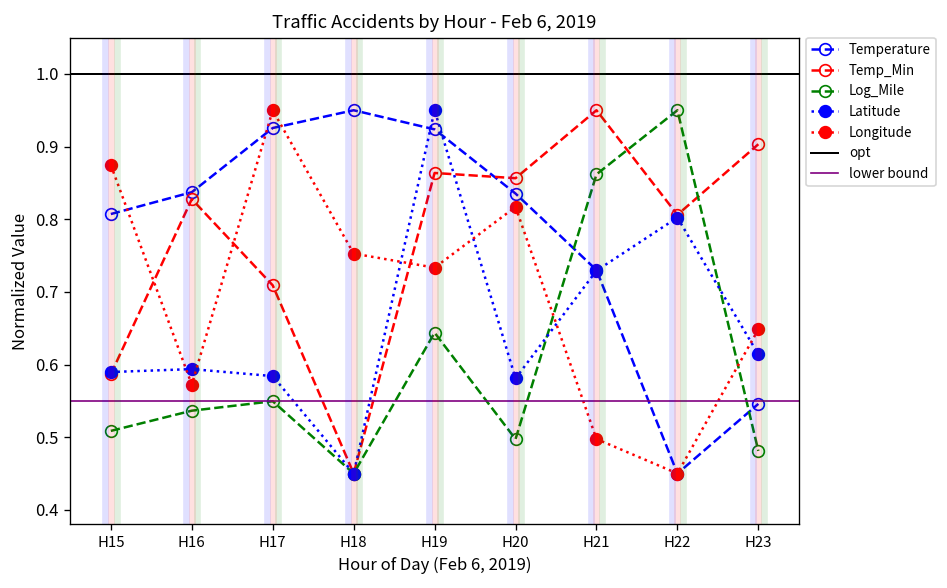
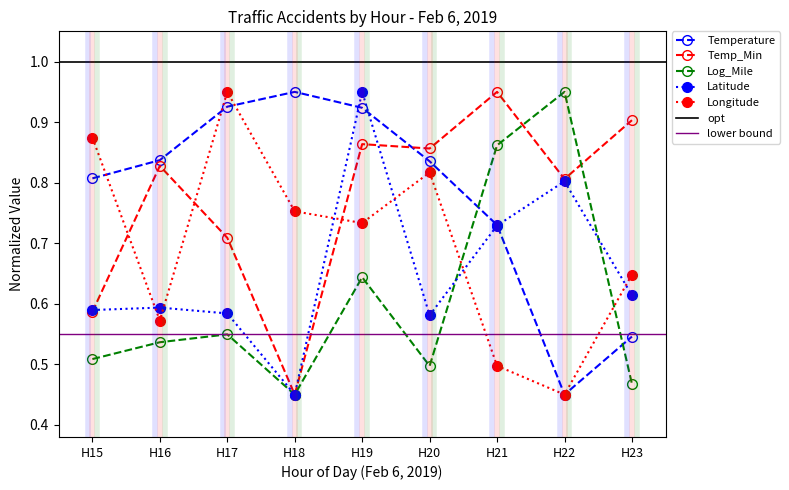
  {
    "Log_Mile": {
      "H15": 0.51,
      "H16": 0.54,
      "H17": 0.55,
      "H19": 0.64,
      "H20": 0.50,
      "H21": 0.86,
      "H22": 0.95,
-     "H23": 0.48
+     "H23": 0.47
    }
  }
